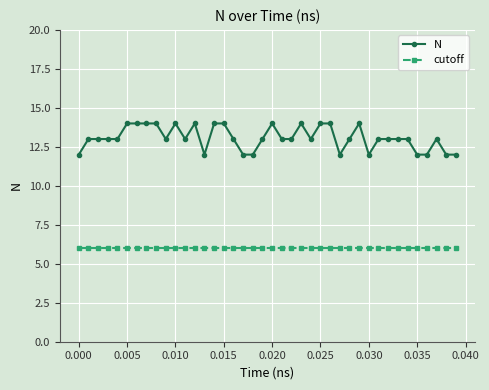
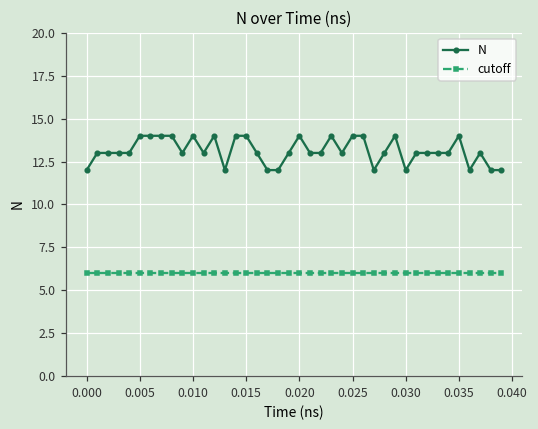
  {
    "N": {
      "0.000": 12,
      "0.005": 14,
      "0.010": 14,
      "0.015": 14,
      "0.020": 14,
      "0.025": 14,
      "0.030": 12,
-     "0.035": 12
+     "0.035": 14
    },
    "cutoff": {
      "0.000": 6,
      "0.005": 6,
      "0.010": 6,
      "0.015": 6,
      "0.020": 6,
      "0.025": 6,
      "0.030": 6,
      "0.035": 6
    }
  }
